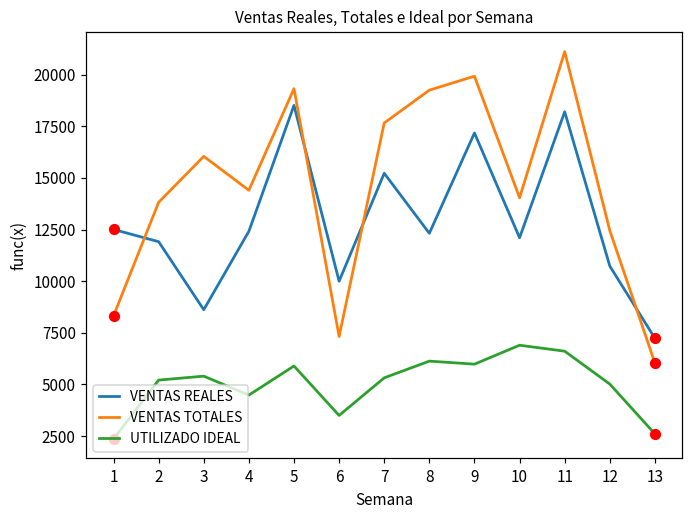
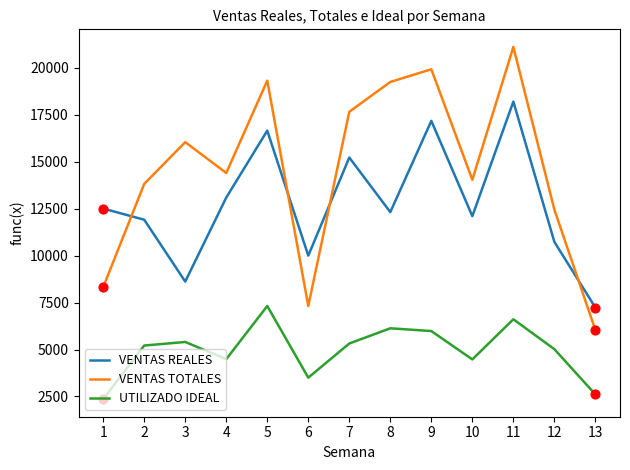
  {
    "VENTAS REALES": {
      "2": 11900,
      "3": 8600,
-     "4": 12400,
-     "5": 18500,
+     "4": 13100,
+     "5": 16700,
      "6": 10000,
      "7": 15200,
      "8": 12300,
      "9": 17200,
      "10": 12100,
      "11": 18200,
      "12": 10700
    },
    "VENTAS TOTALES": {
      "2": 13800,
      "3": 16000,
      "4": 14400,
      "5": 19300,
      "6": 7300,
      "7": 17700,
      "8": 19300,
      "9": 19900,
      "10": 14000,
      "11": 21100,
      "12": 12500
    },
    "UTILIZADO IDEAL": {
      "2": 5200,
      "3": 5400,
      "4": 4500,
-     "5": 5900,
+     "5": 7300,
      "6": 3500,
      "7": 5300,
      "8": 6100,
      "9": 6000,
-     "10": 6900,
+     "10": 4500,
      "11": 6600,
      "12": 5000
    }
  }
